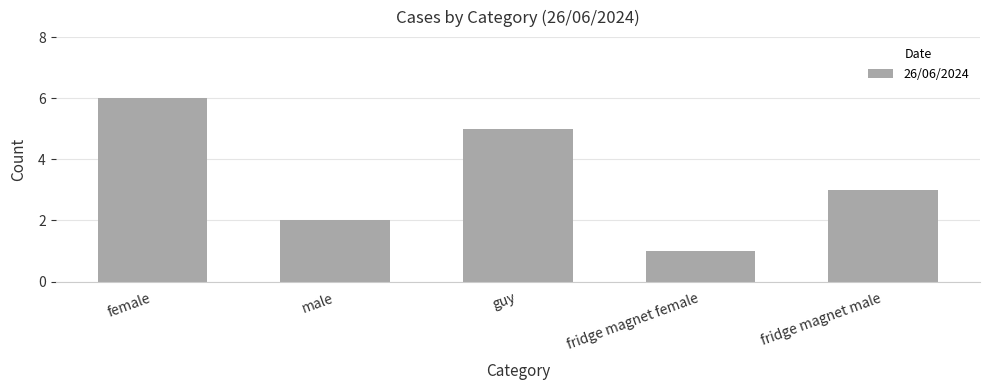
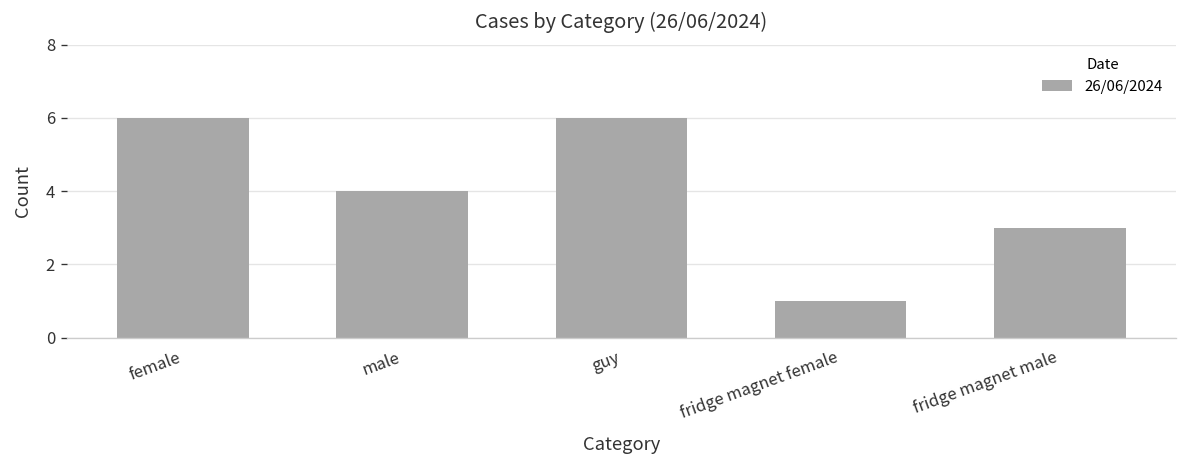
  {
    "female": 6,
-   "male": 2,
-   "guy": 5,
+   "male": 4,
+   "guy": 6,
    "fridge magnet female": 1,
    "fridge magnet male": 3
  }
